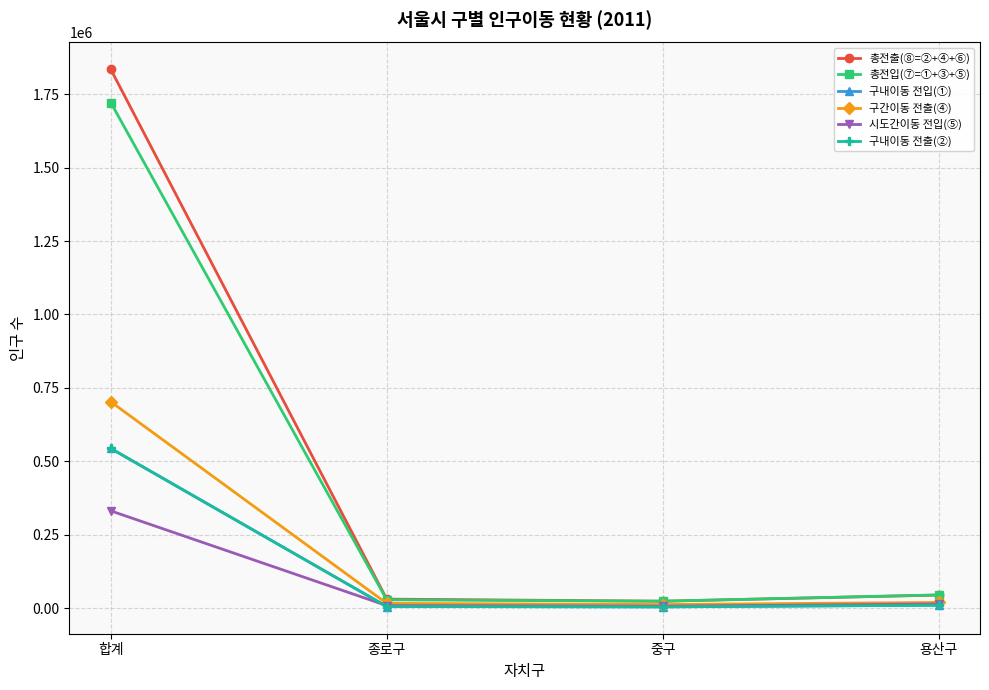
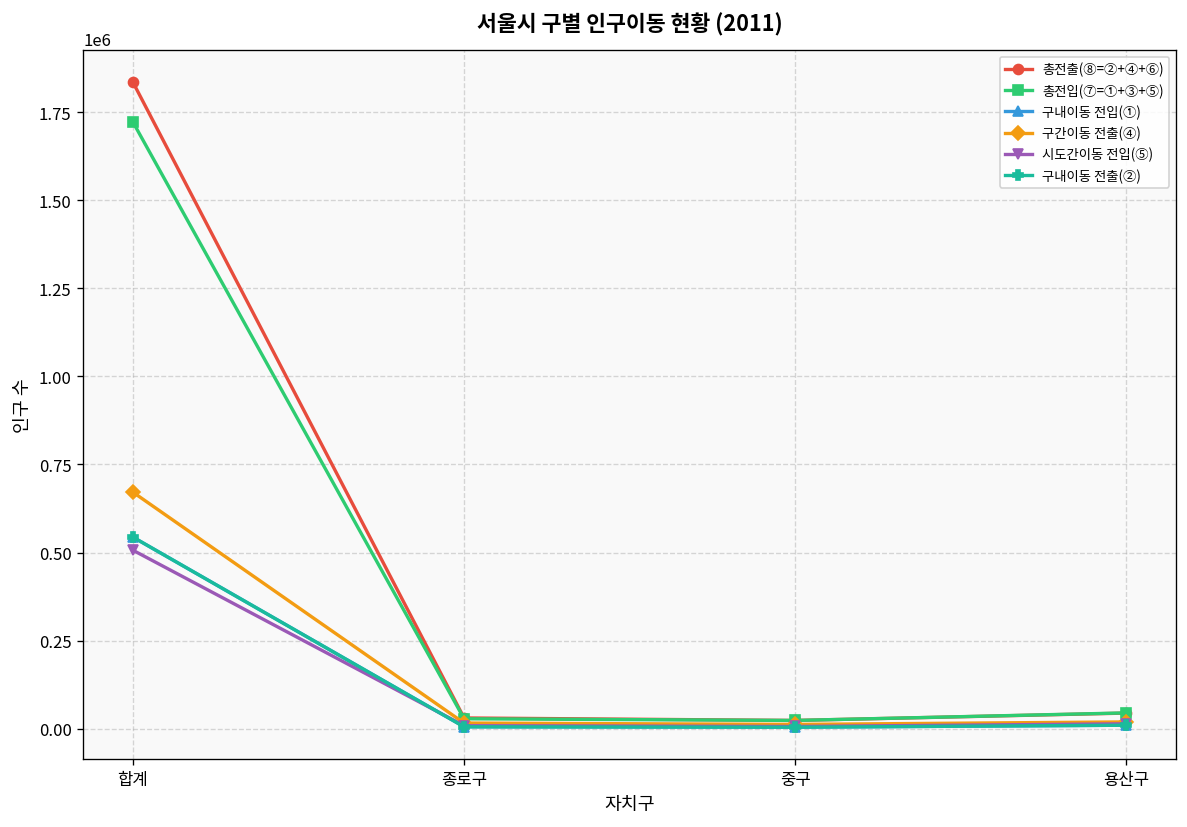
  {
    "총전출(⑧=②+④+⑥)": {
      "합계": 1830000
    },
    "구간이동 전출(④)": {
-     "합계": 700000
+     "합계": 670000
    },
    "시도간이동 전입(⑤)": {
-     "합계": 330000
+     "합계": 510000
    }
  }
